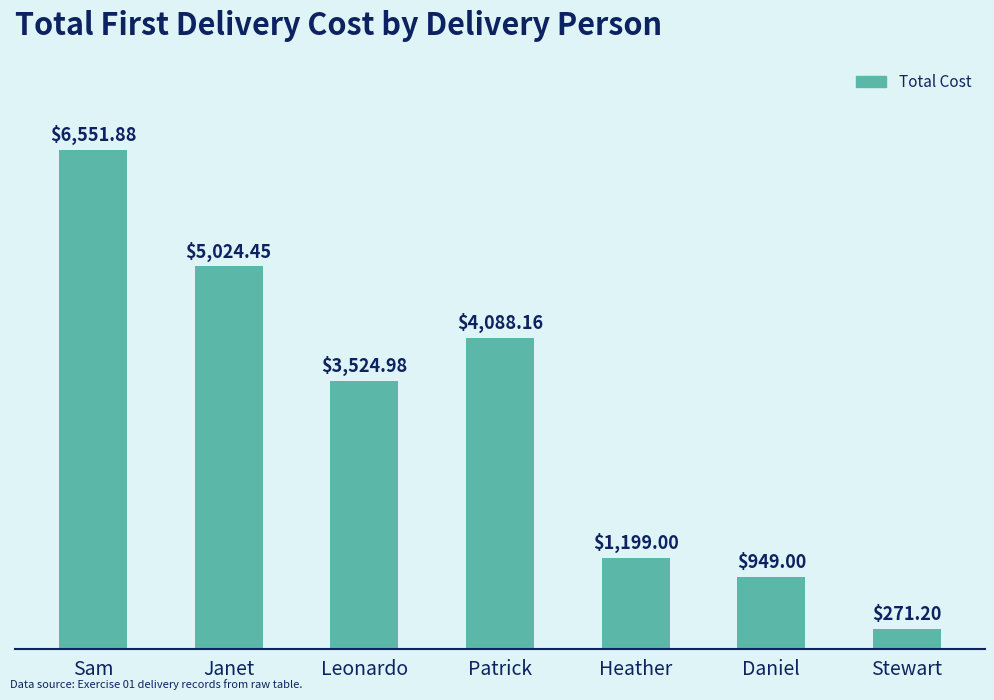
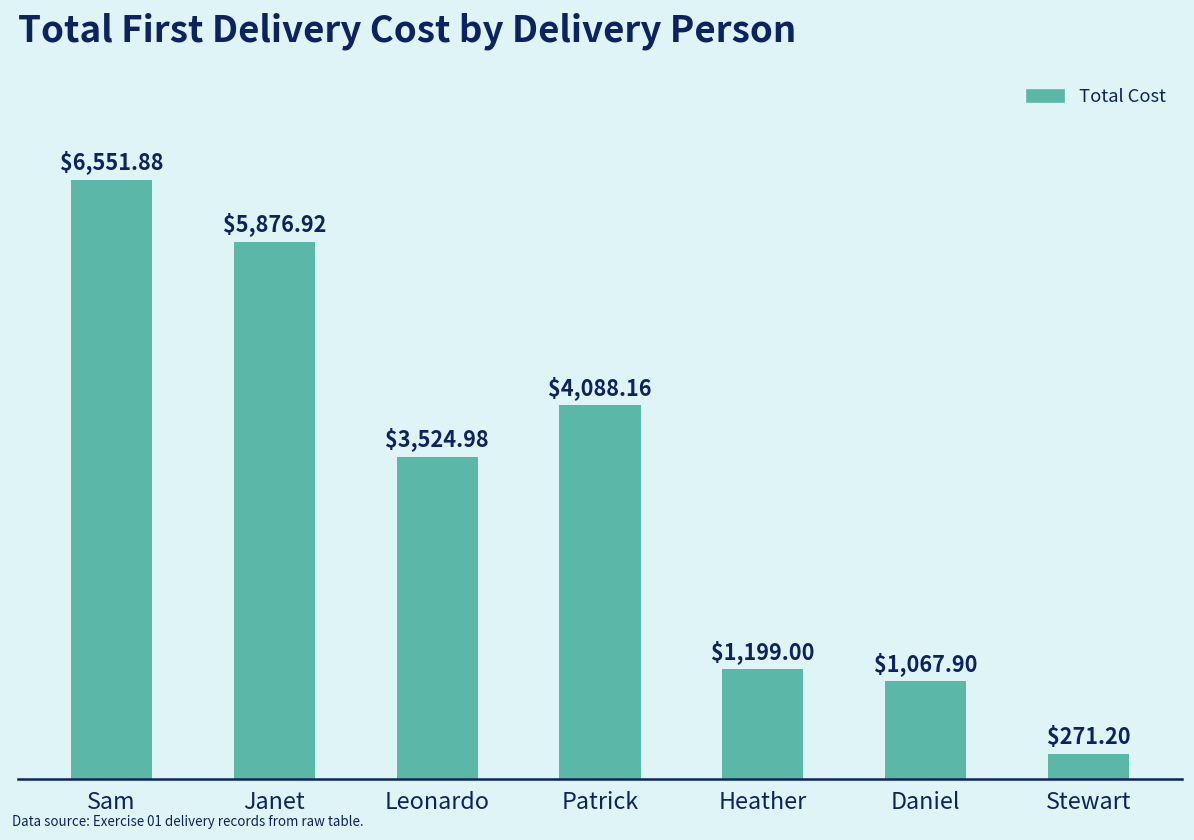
  {
    "Sam": "$6,551.88",
-   "Janet": "$5,024.45",
+   "Janet": "$5,876.92",
    "Leonardo": "$3,524.98",
    "Patrick": "$4,088.16",
    "Heather": "$1,199.00",
-   "Daniel": "$949.00",
+   "Daniel": "$1,067.90",
    "Stewart": "$271.20"
  }
